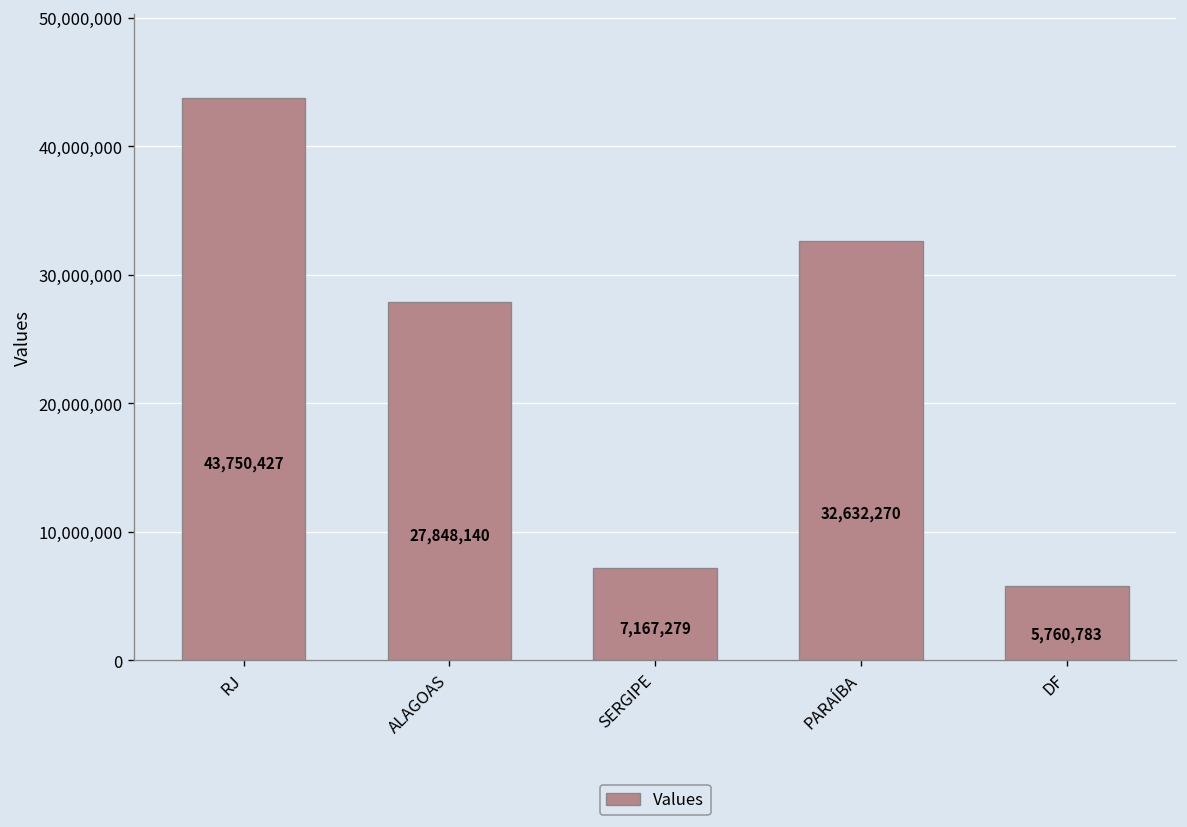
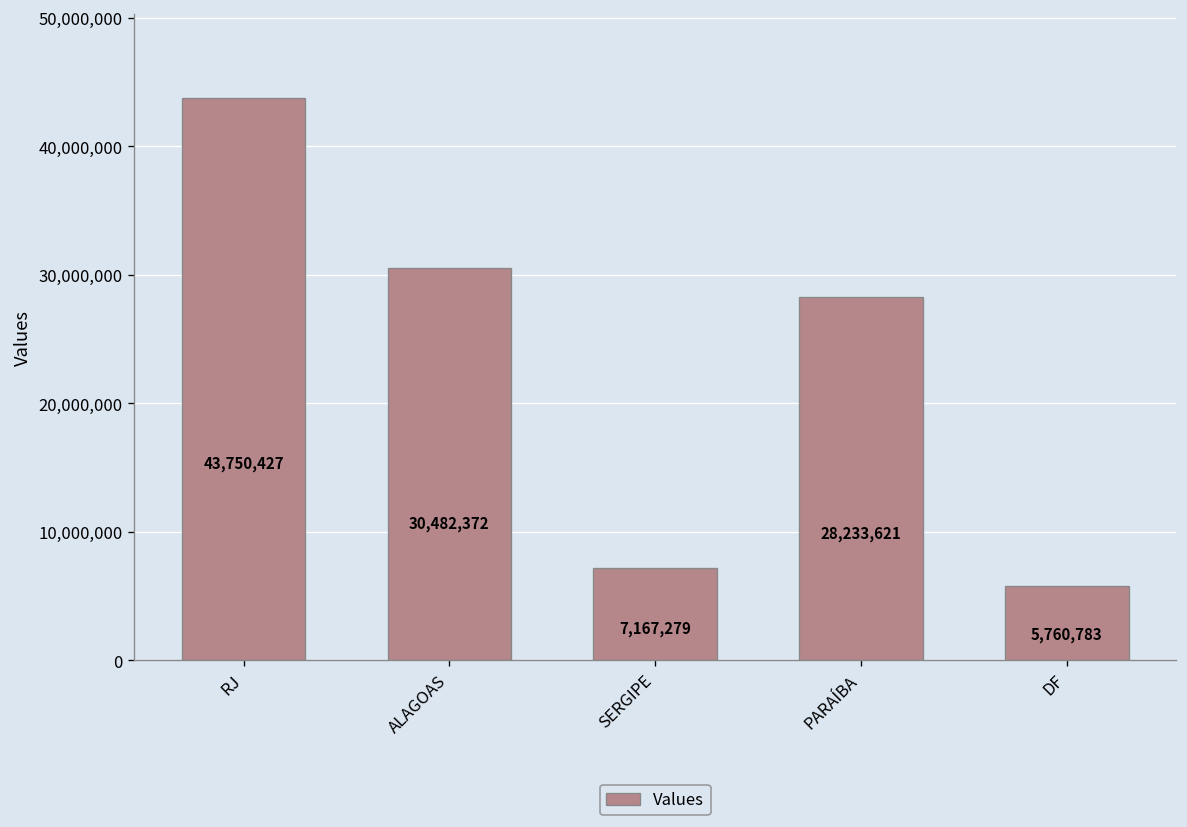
  {
    "RJ": "43,750,427",
-   "ALAGOAS": "27,848,140",
+   "ALAGOAS": "30,482,372",
    "SERGIPE": "7,167,279",
-   "PARAÍBA": "32,632,270",
+   "PARAÍBA": "28,233,621",
    "DF": "5,760,783"
  }
